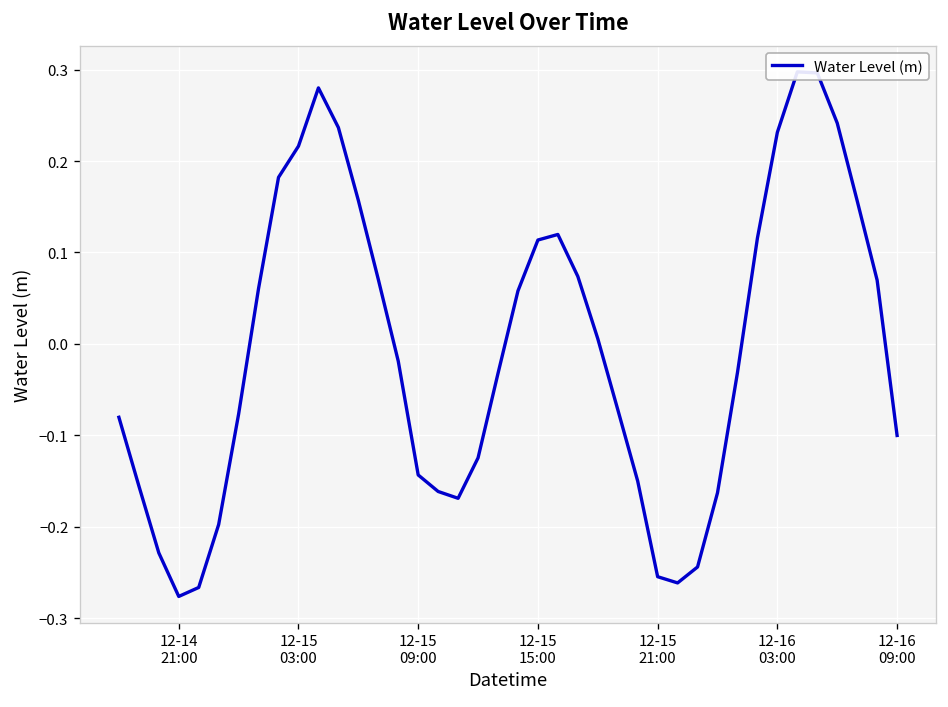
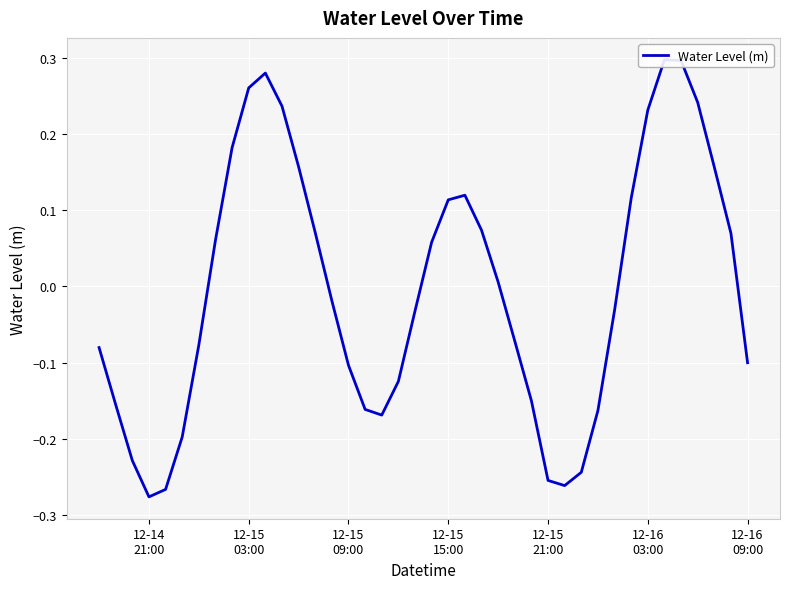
  {
    "12-14 21:00": -0.28,
-   "12-15 03:00": 0.22,
-   "12-15 09:00": -0.14,
+   "12-15 03:00": 0.26,
+   "12-15 09:00": -0.10,
    "12-15 15:00": 0.11,
    "12-15 21:00": -0.25,
    "12-16 03:00": 0.23,
    "12-16 09:00": -0.10
  }
